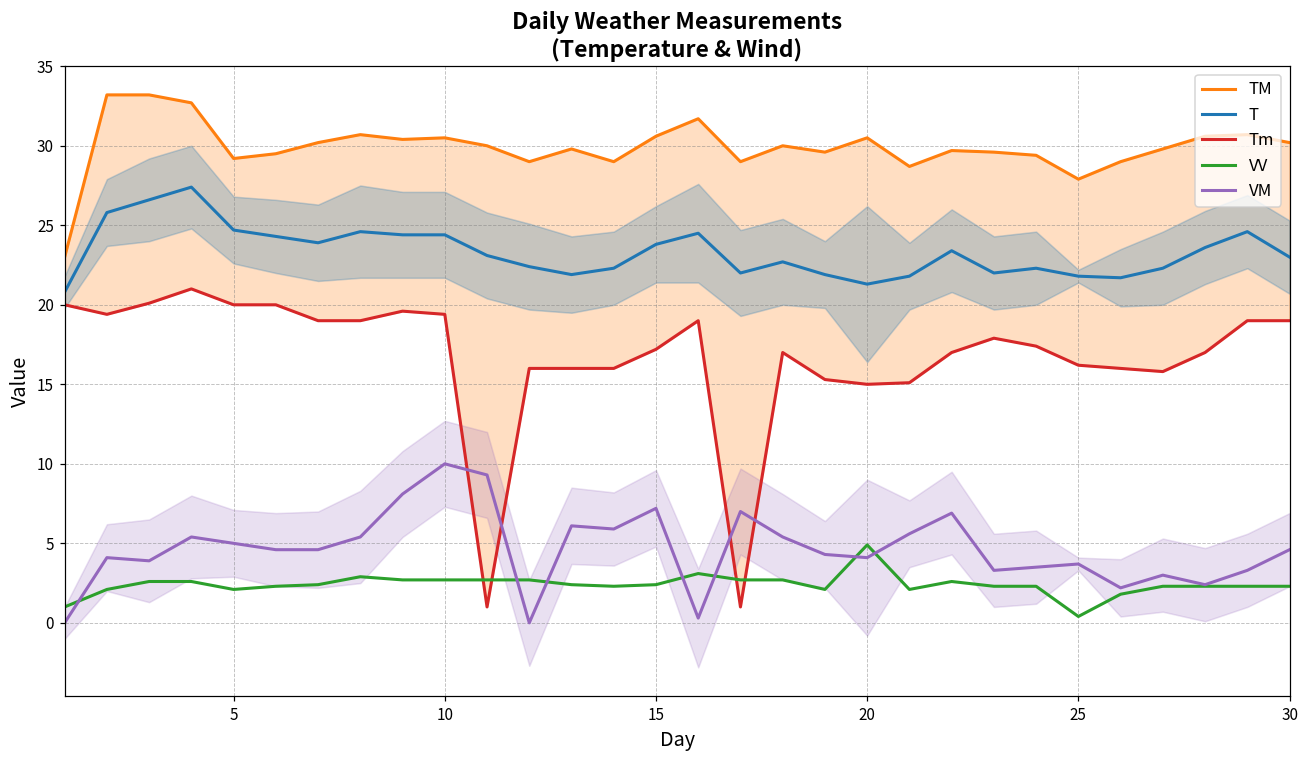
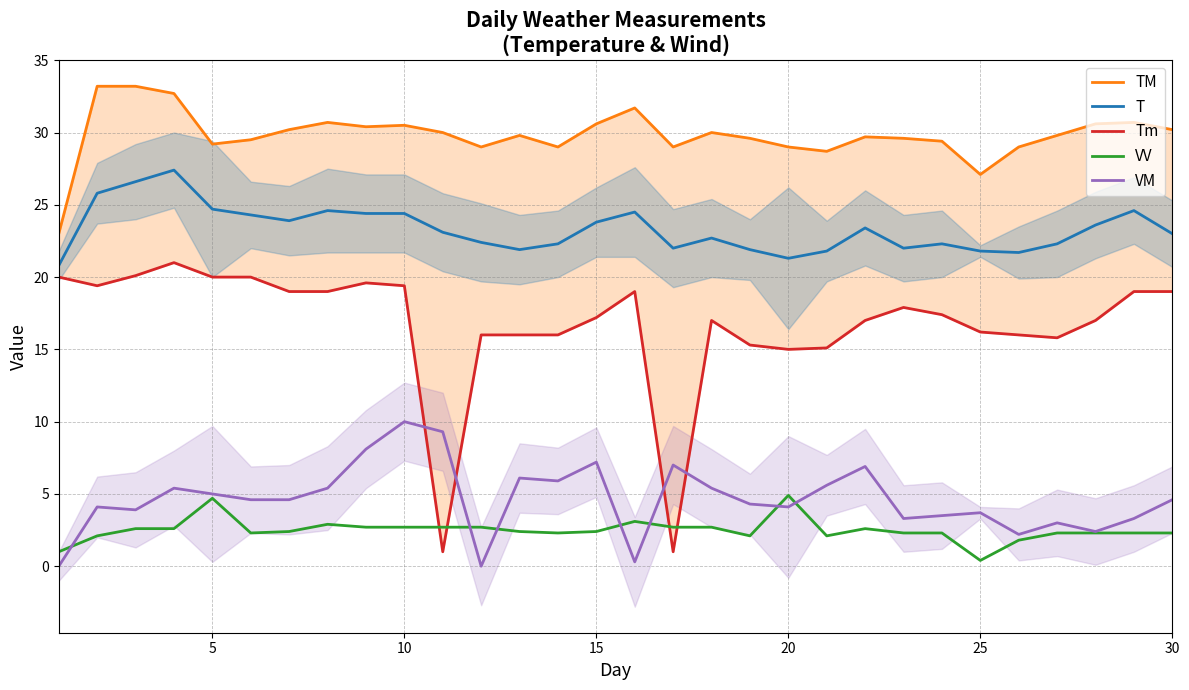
  {
    "TM": {
      "5": 29.2,
      "10": 30.5,
      "15": 30.6,
-     "20": 30.5,
-     "25": 27.9,
+     "20": 29.0,
+     "25": 27.1,
      "30": 30.2
    },
    "Tm": {
      "5": 20.0,
      "10": 19.4,
      "15": 17.2,
      "20": 15.0,
      "25": 16.2,
      "30": 19.0
    },
    "VV": {
-     "5": 2.1,
+     "5": 4.7,
      "10": 2.7,
      "15": 2.4,
      "20": 4.9,
      "25": 0.4,
      "30": 2.3
    }
  }
